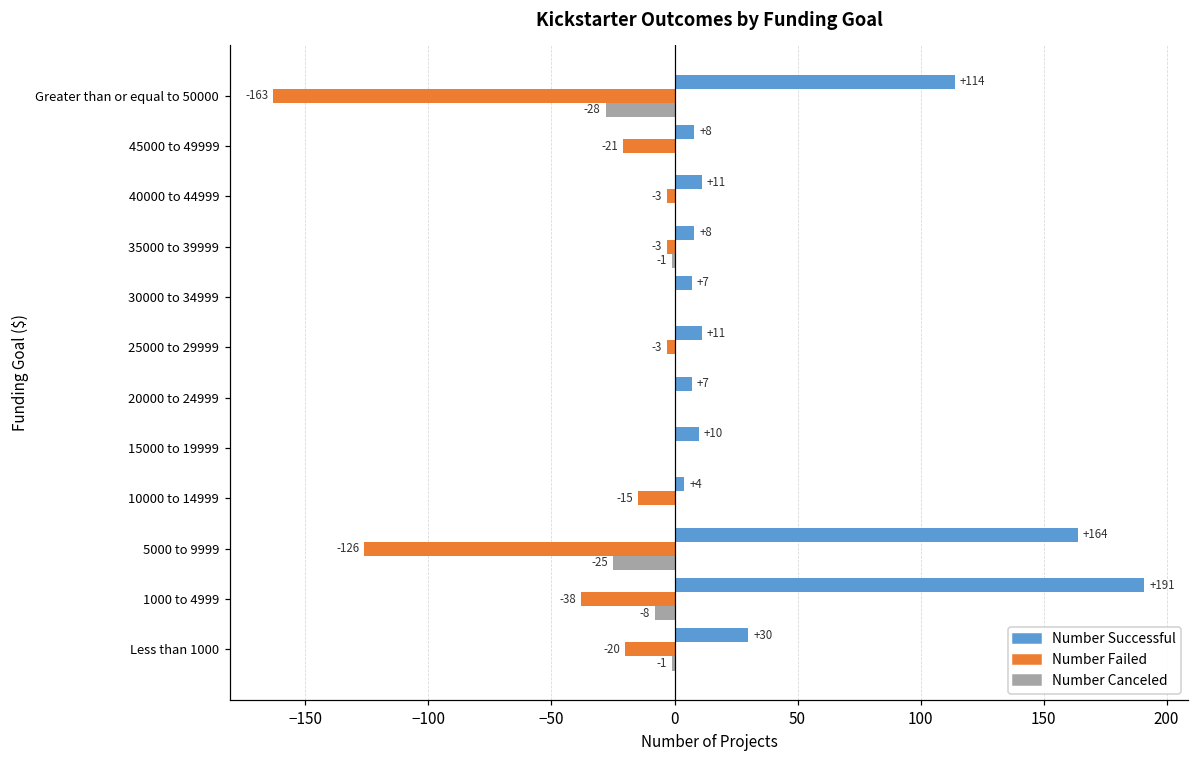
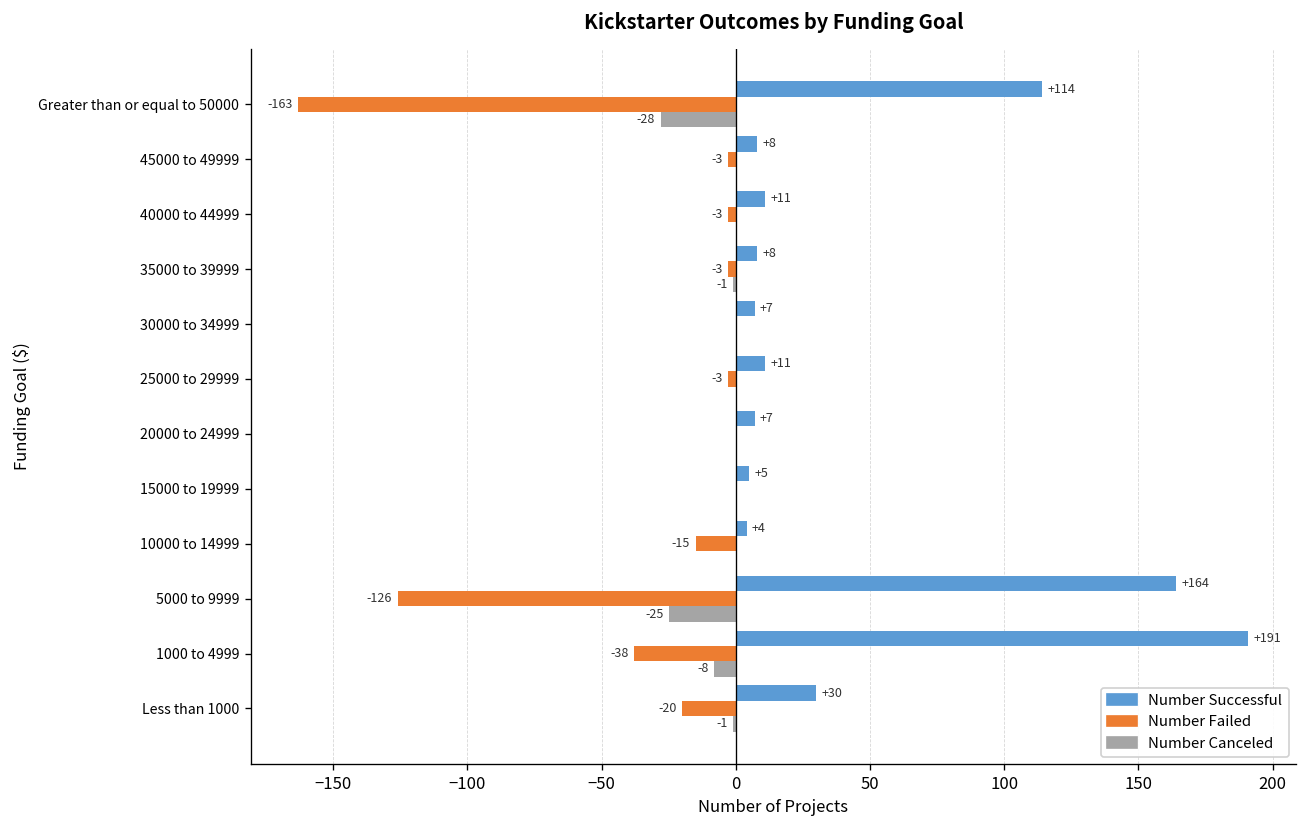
  {
    "Number Successful": {
      "Greater than or equal to 50000": "+114",
      "45000 to 49999": "+8",
      "40000 to 44999": "+11",
      "35000 to 39999": "+8",
      "30000 to 34999": "+7",
      "25000 to 29999": "+11",
      "20000 to 24999": "+7",
-     "15000 to 19999": "+10",
+     "15000 to 19999": "+5",
      "10000 to 14999": "+4",
      "5000 to 9999": "+164",
      "1000 to 4999": "+191",
      "Less than 1000": "+30"
    },
    "Number Failed": {
      "Greater than or equal to 50000": "-163",
-     "45000 to 49999": "-21",
+     "45000 to 49999": "-3",
      "40000 to 44999": "-3",
      "35000 to 39999": "-3",
      "25000 to 29999": "-3",
      "10000 to 14999": "-15",
      "5000 to 9999": "-126",
      "1000 to 4999": "-38",
      "Less than 1000": "-20"
    },
    "Number Canceled": {
      "Greater than or equal to 50000": "-28",
      "35000 to 39999": "-1",
      "5000 to 9999": "-25",
      "1000 to 4999": "-8",
      "Less than 1000": "-1"
    }
  }
